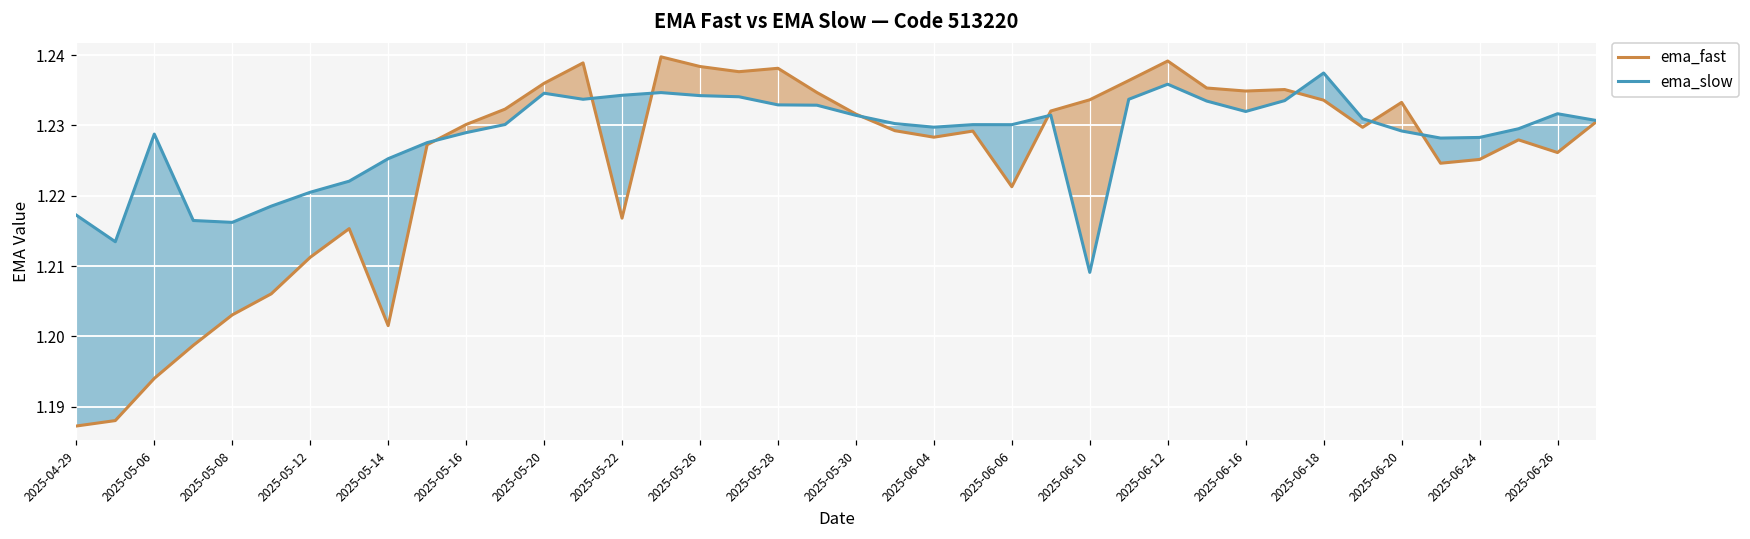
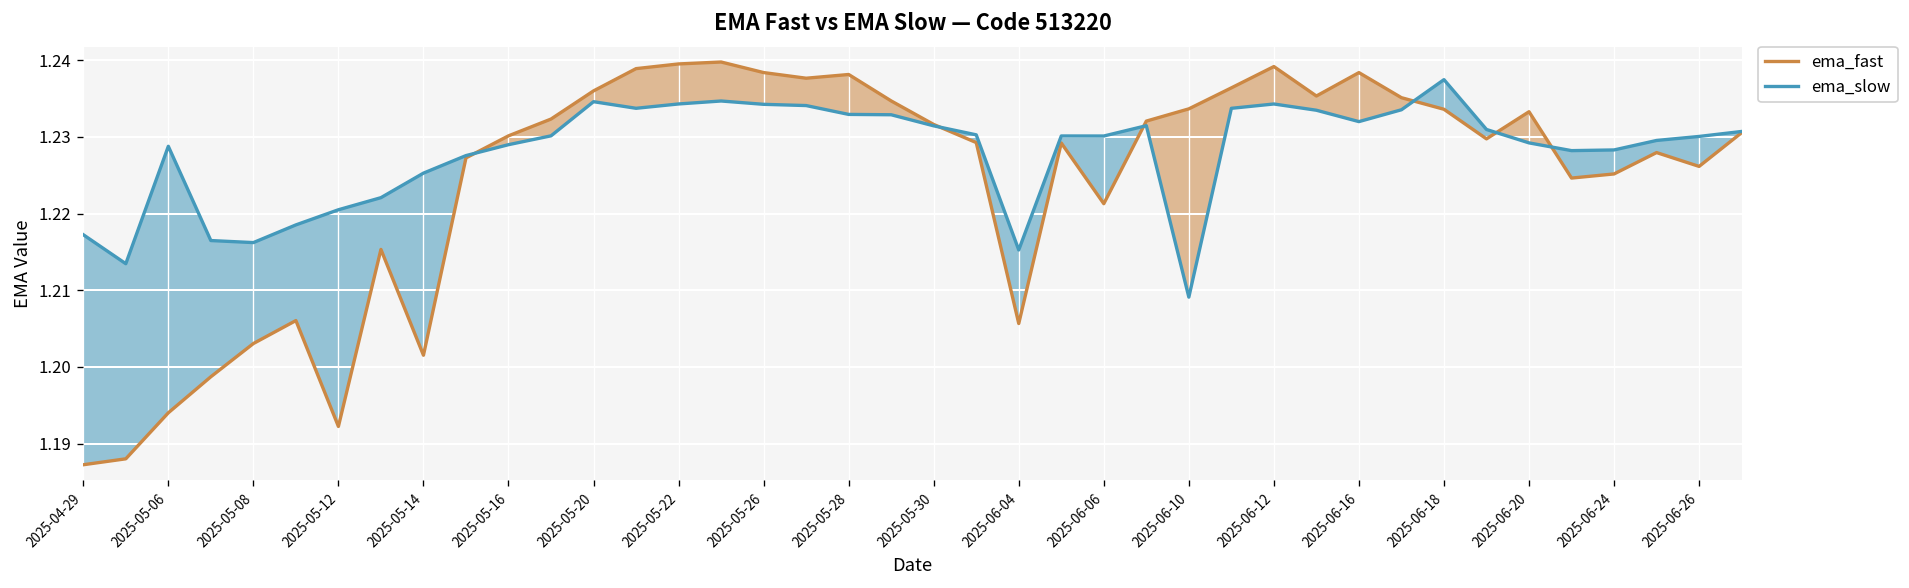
  {
    "ema_fast": {
      "2025-04-29": 1.187,
      "2025-05-06": 1.194,
      "2025-05-08": 1.203,
-     "2025-05-12": 1.211,
+     "2025-05-12": 1.192,
      "2025-05-14": 1.202,
      "2025-05-16": 1.230,
      "2025-05-20": 1.236,
-     "2025-05-22": 1.217,
+     "2025-05-22": 1.239,
      "2025-05-26": 1.238,
      "2025-05-28": 1.238,
-     "2025-06-04": 1.228,
+     "2025-06-04": 1.206,
      "2025-06-06": 1.221,
      "2025-06-10": 1.234,
      "2025-06-12": 1.239,
-     "2025-06-16": 1.235,
+     "2025-06-16": 1.238,
      "2025-06-18": 1.234,
      "2025-06-20": 1.233,
      "2025-06-24": 1.225,
      "2025-06-26": 1.226
    },
    "ema_slow": {
      "2025-04-29": 1.217,
      "2025-05-06": 1.229,
      "2025-05-08": 1.216,
      "2025-05-12": 1.220,
      "2025-05-14": 1.225,
      "2025-05-16": 1.229,
      "2025-05-20": 1.235,
      "2025-05-22": 1.234,
      "2025-05-26": 1.234,
      "2025-05-28": 1.233,
-     "2025-06-04": 1.230,
+     "2025-06-04": 1.215,
      "2025-06-06": 1.230,
      "2025-06-10": 1.209,
-     "2025-06-12": 1.236,
+     "2025-06-12": 1.234,
      "2025-06-16": 1.232,
      "2025-06-18": 1.237,
      "2025-06-20": 1.229,
      "2025-06-24": 1.228,
-     "2025-06-26": 1.232
+     "2025-06-26": 1.230
    }
  }
